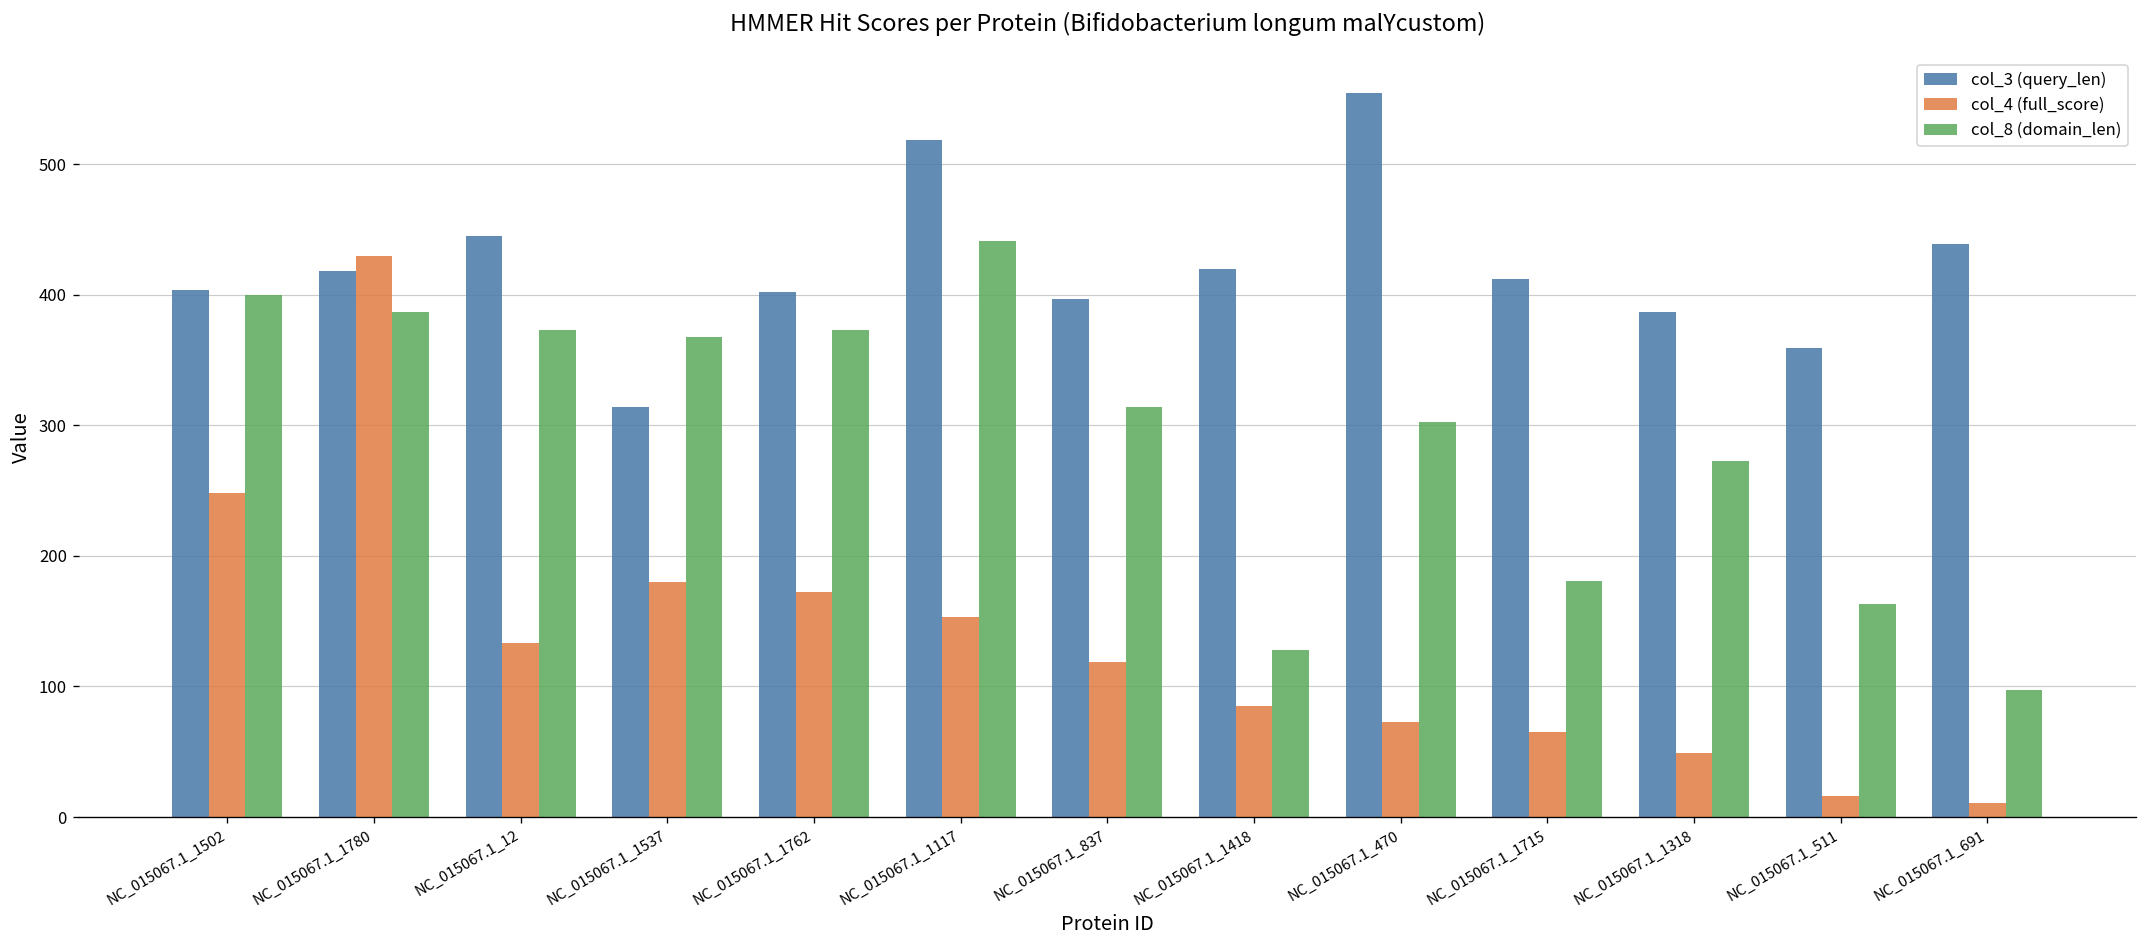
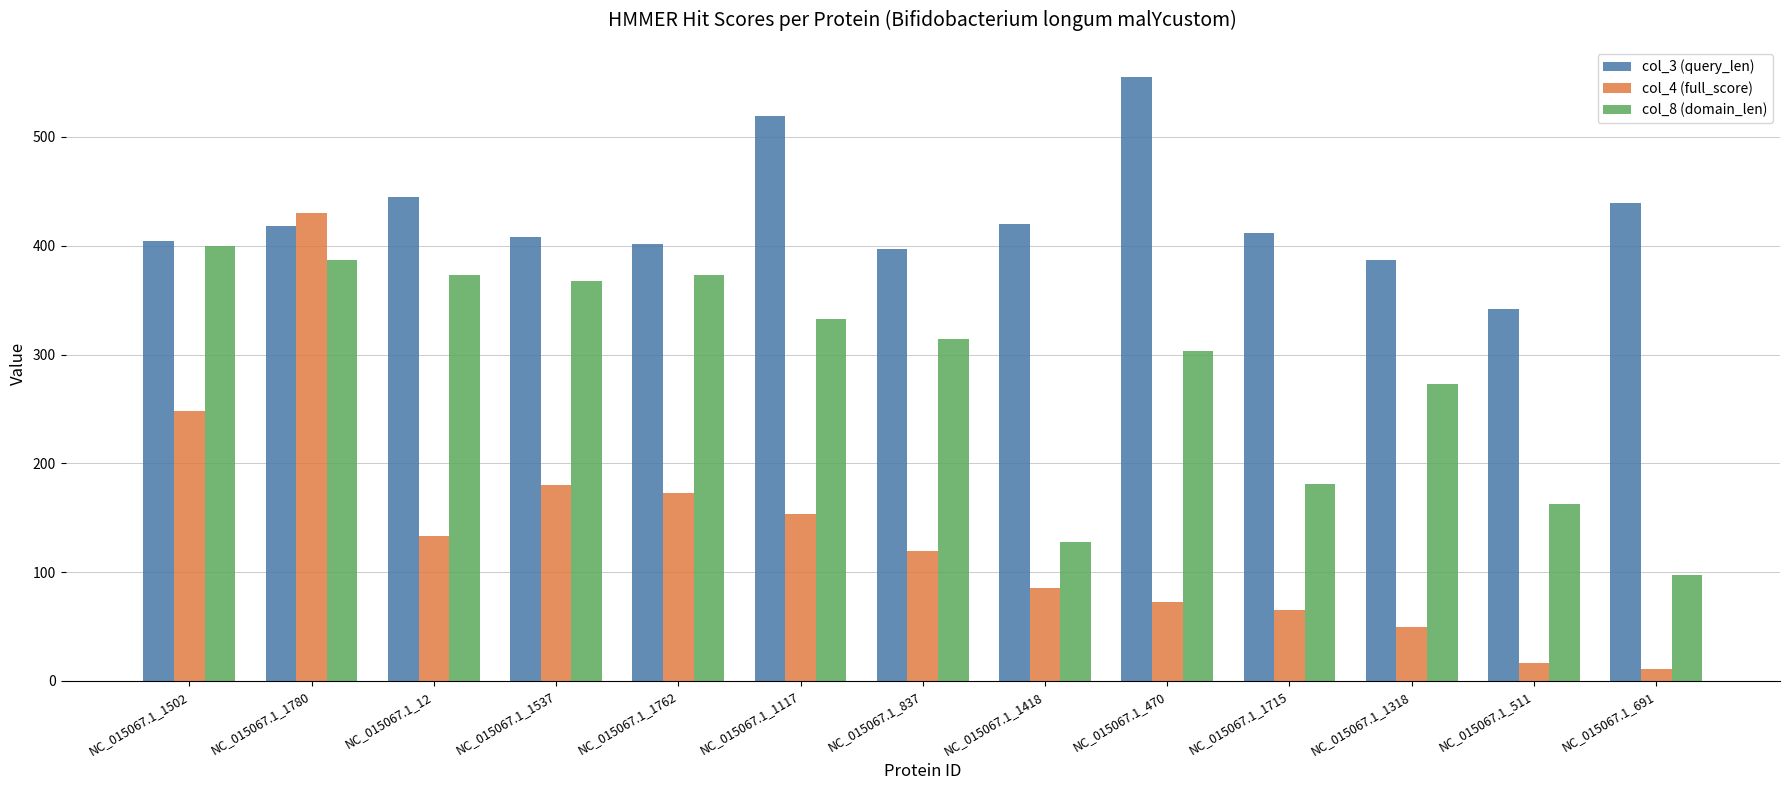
  {
    "col_3 (query_len)": {
      "NC_015067.1_1502": 404,
      "NC_015067.1_1780": 418,
      "NC_015067.1_12": 445,
-     "NC_015067.1_1537": 314,
+     "NC_015067.1_1537": 408,
      "NC_015067.1_1762": 402,
      "NC_015067.1_1117": 519,
      "NC_015067.1_837": 397,
      "NC_015067.1_1418": 420,
      "NC_015067.1_470": 555,
      "NC_015067.1_1715": 412,
      "NC_015067.1_1318": 387,
-     "NC_015067.1_511": 359,
+     "NC_015067.1_511": 342,
      "NC_015067.1_691": 439
    },
    "col_4 (full_score)": {
      "NC_015067.1_1502": 248,
      "NC_015067.1_1780": 430,
      "NC_015067.1_12": 134,
      "NC_015067.1_1537": 180,
      "NC_015067.1_1762": 172,
      "NC_015067.1_1117": 153,
      "NC_015067.1_837": 119,
      "NC_015067.1_1418": 85,
      "NC_015067.1_470": 73,
      "NC_015067.1_1715": 65,
      "NC_015067.1_1318": 49,
      "NC_015067.1_511": 16,
      "NC_015067.1_691": 11
    },
    "col_8 (domain_len)": {
      "NC_015067.1_1502": 400,
      "NC_015067.1_1780": 387,
      "NC_015067.1_12": 373,
      "NC_015067.1_1537": 368,
      "NC_015067.1_1762": 373,
-     "NC_015067.1_1117": 441,
+     "NC_015067.1_1117": 333,
      "NC_015067.1_837": 314,
      "NC_015067.1_1418": 128,
      "NC_015067.1_470": 303,
      "NC_015067.1_1715": 181,
      "NC_015067.1_1318": 273,
      "NC_015067.1_511": 163,
      "NC_015067.1_691": 97
    }
  }
